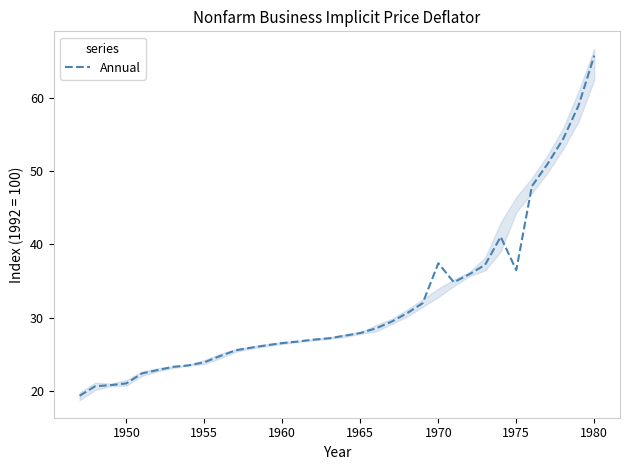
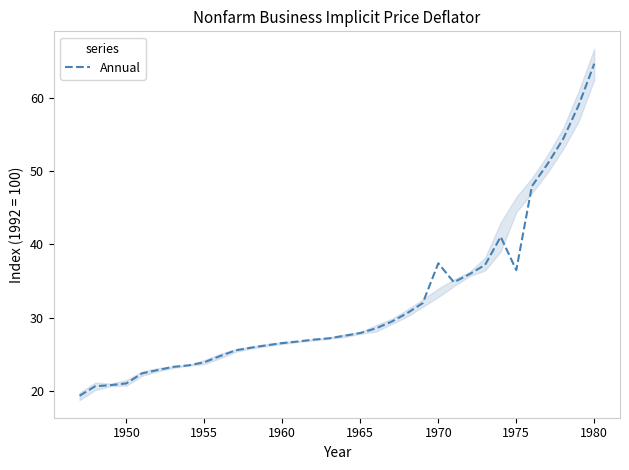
  {
    "Annual": {
      "1950": 21,
      "1970": 37,
      "1975": 36,
-     "1980": 66
+     "1980": 65
    }
  }
